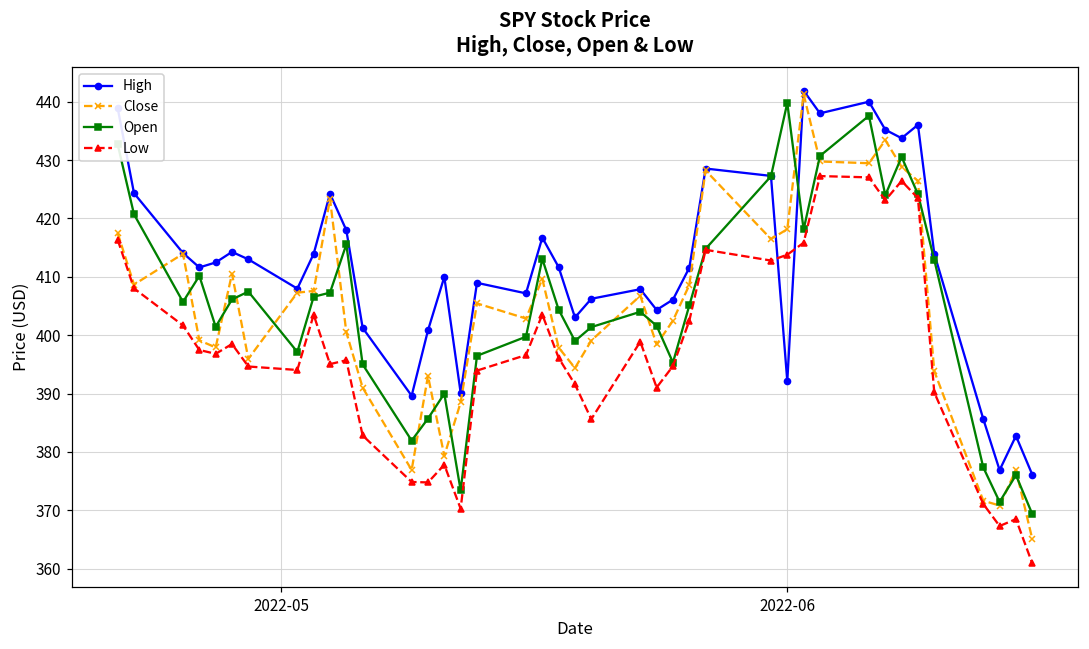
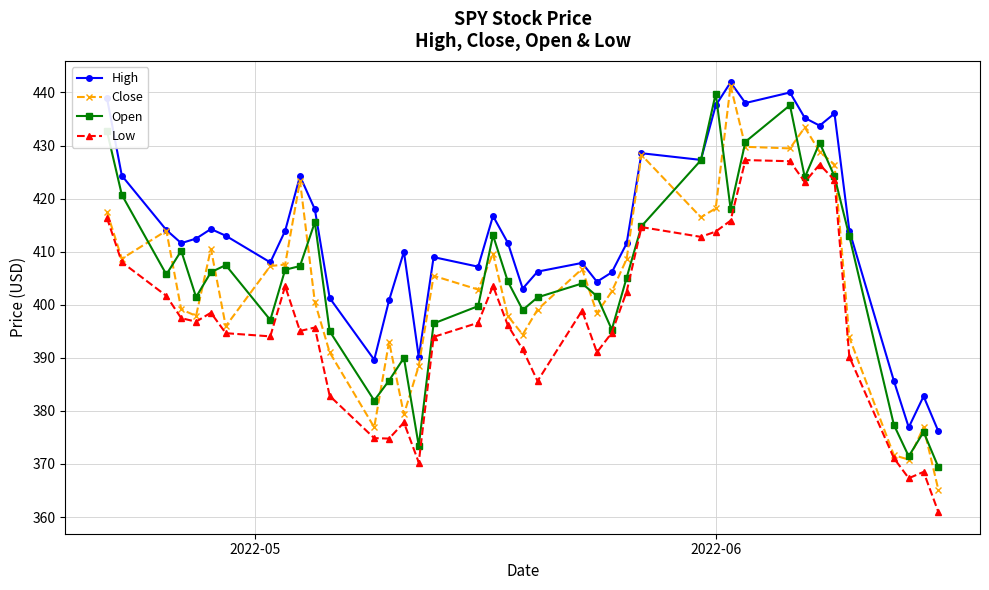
  {
    "High": {
-     "2022-06": 392
+     "2022-06": 438
    },
    "Close": {
      "2022-06": 418
    },
    "Open": {
      "2022-06": 440
    },
    "Low": {
      "2022-06": 414
    }
  }
